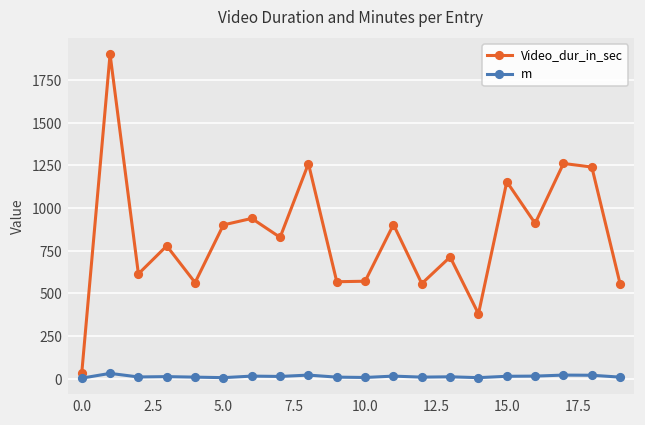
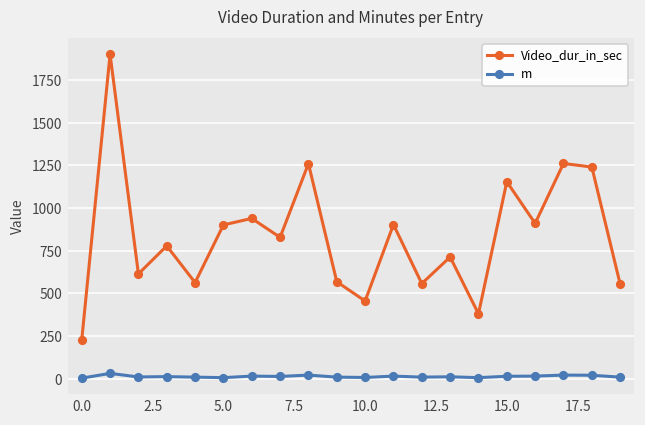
  {
    "Video_dur_in_sec": {
-     "0.0": 30,
+     "0.0": 230,
      "5.0": 900,
-     "10.0": 570,
+     "10.0": 460,
      "15.0": 1150
    },
    "m": {
      "0.0": 0,
      "5.0": 10,
      "10.0": 10,
      "15.0": 10
    }
  }
